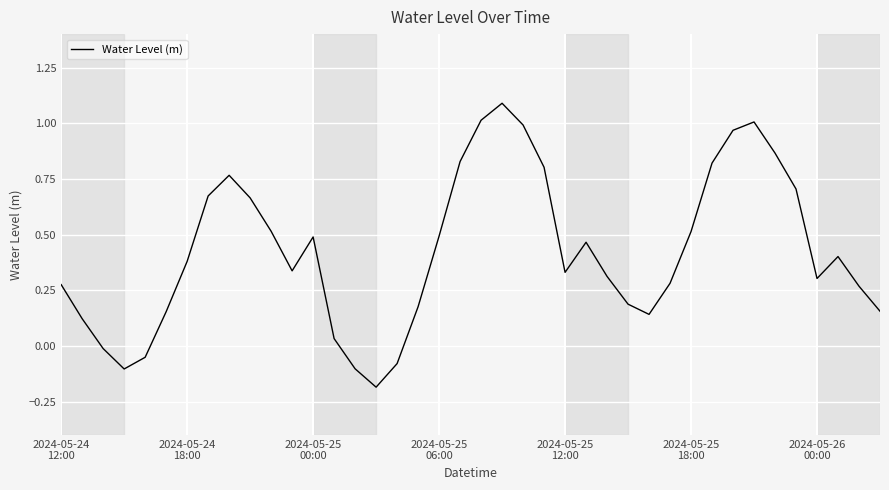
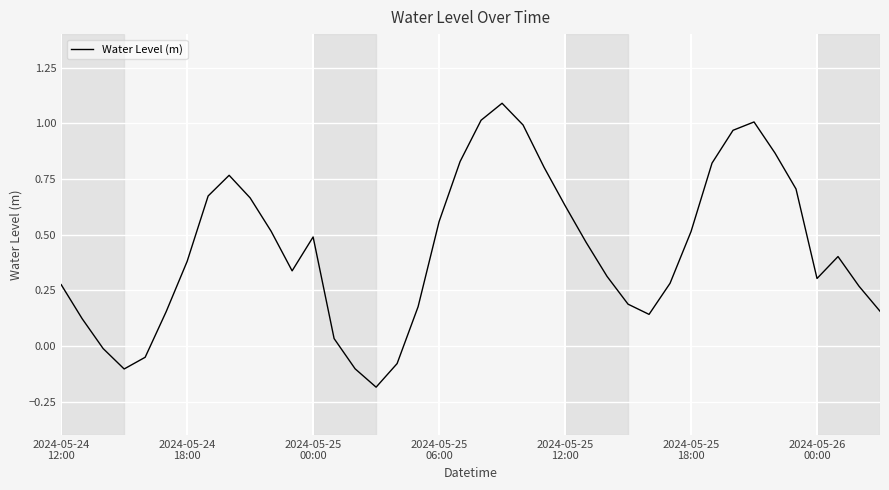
  {
    "2024-05-24 12:00": 0.28,
    "2024-05-24 18:00": 0.38,
    "2024-05-25 00:00": 0.49,
-   "2024-05-25 06:00": 0.49,
-   "2024-05-25 12:00": 0.33,
+   "2024-05-25 06:00": 0.56,
+   "2024-05-25 12:00": 0.63,
    "2024-05-25 18:00": 0.51,
    "2024-05-26 00:00": 0.30
  }
